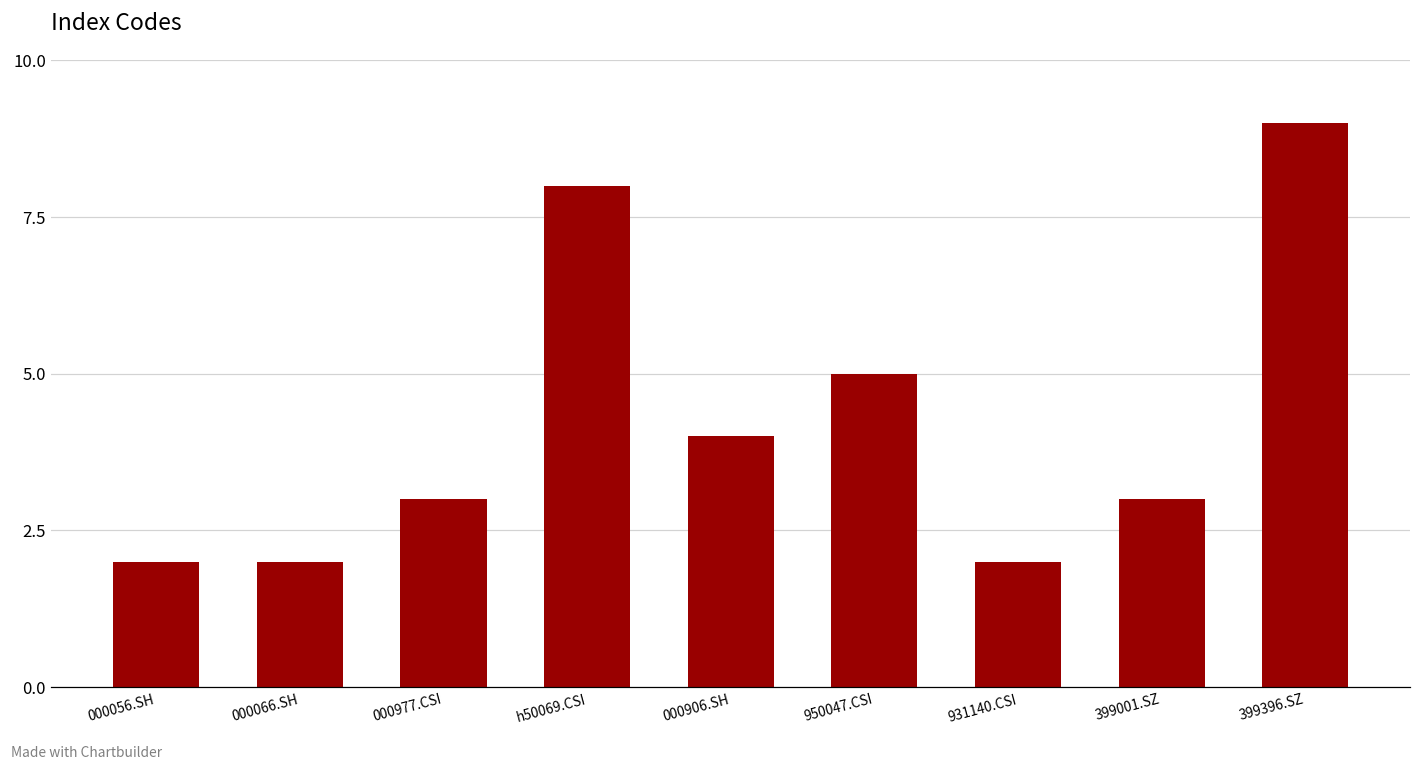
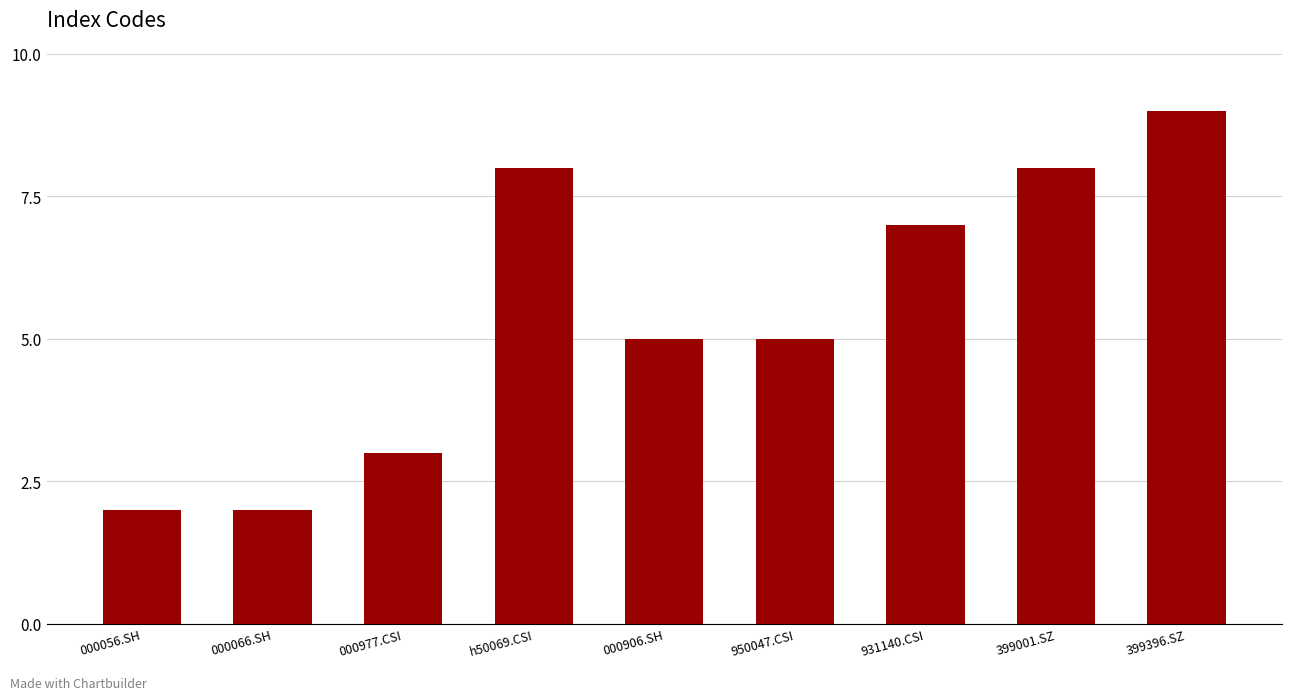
  {
    "000056.SH": 2,
    "000066.SH": 2,
    "000977.CSI": 3,
    "h50069.CSI": 8,
-   "000906.SH": 4,
+   "000906.SH": 5,
    "950047.CSI": 5,
-   "931140.CSI": 2,
-   "399001.SZ": 3,
+   "931140.CSI": 7,
+   "399001.SZ": 8,
    "399396.SZ": 9
  }
